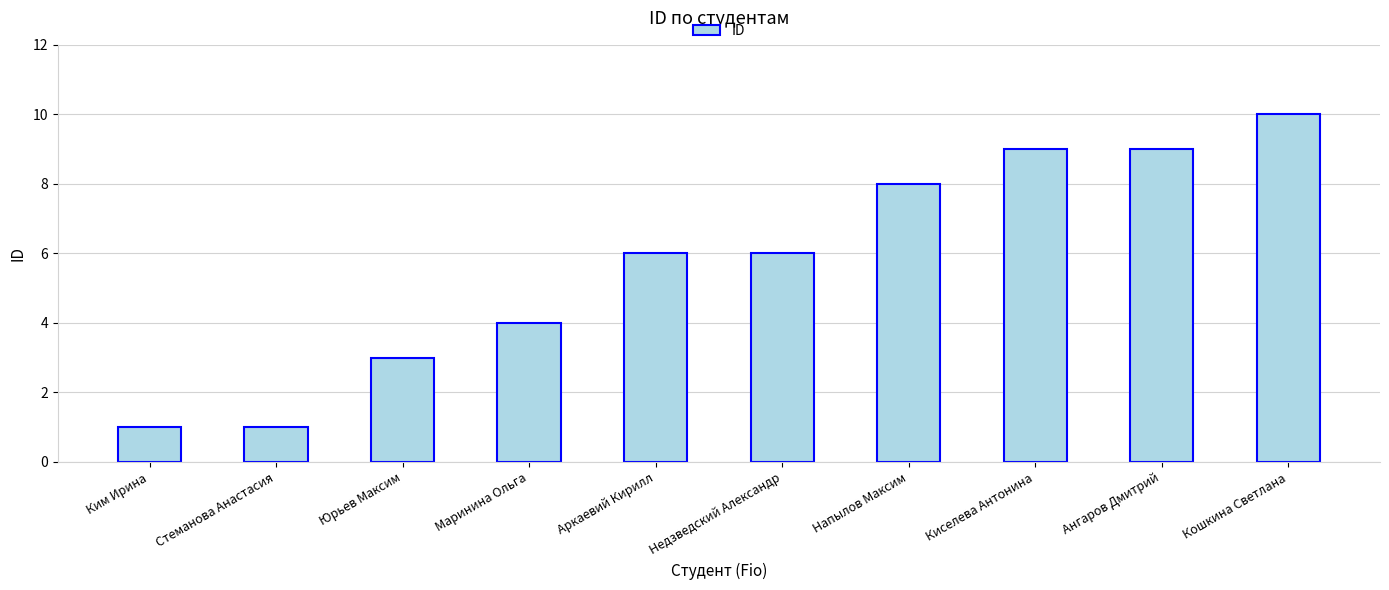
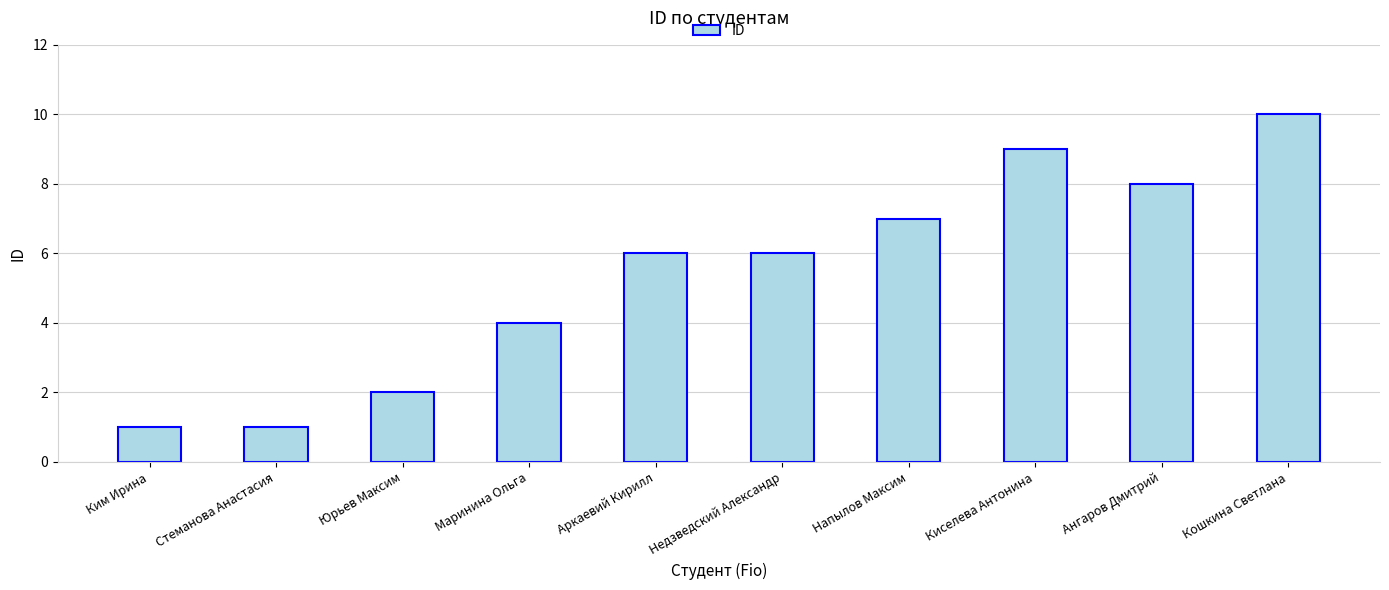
  {
    "Ким Ирина": 1,
    "Стеманова Анастасия": 1,
-   "Юрьев Максим": 3,
+   "Юрьев Максим": 2,
    "Маринина Ольга": 4,
    "Аркаевий Кирилл": 6,
    "Недзведский Александр": 6,
-   "Напылов Максим": 8,
+   "Напылов Максим": 7,
    "Киселева Антонина": 9,
-   "Ангаров Дмитрий": 9,
+   "Ангаров Дмитрий": 8,
    "Кошкина Светлана": 10
  }
